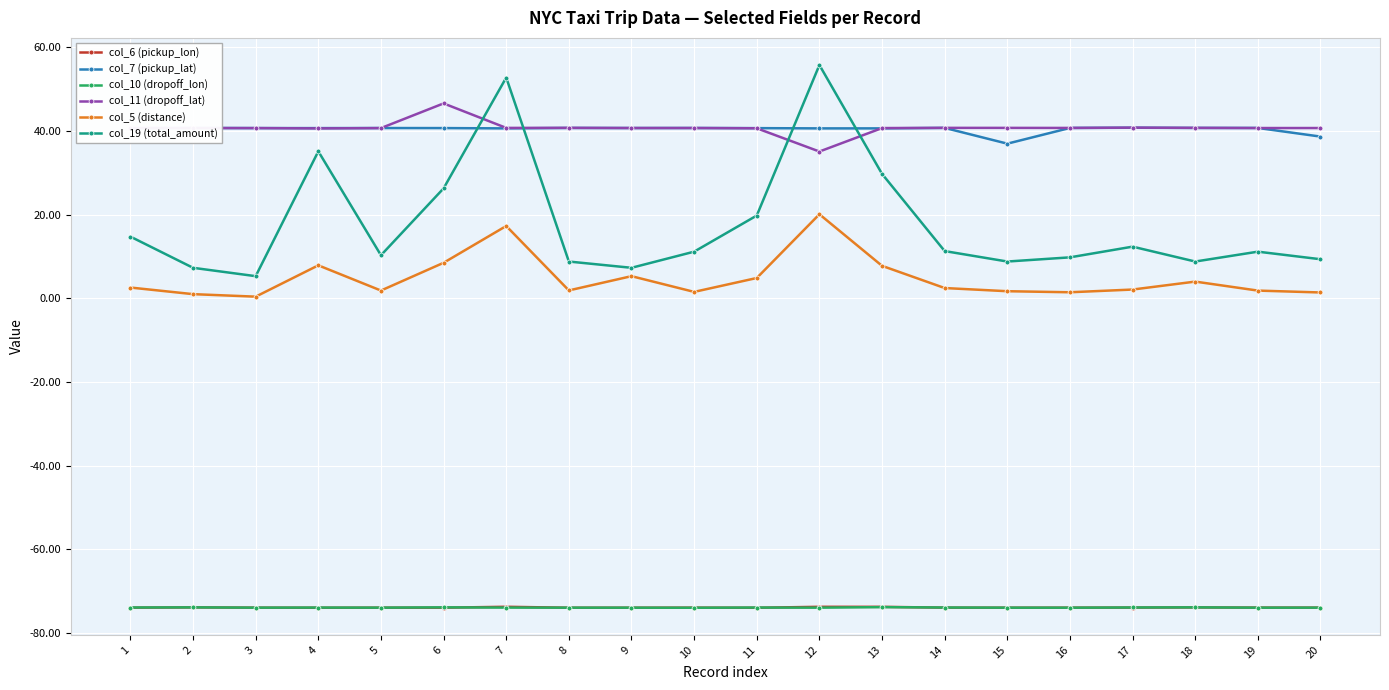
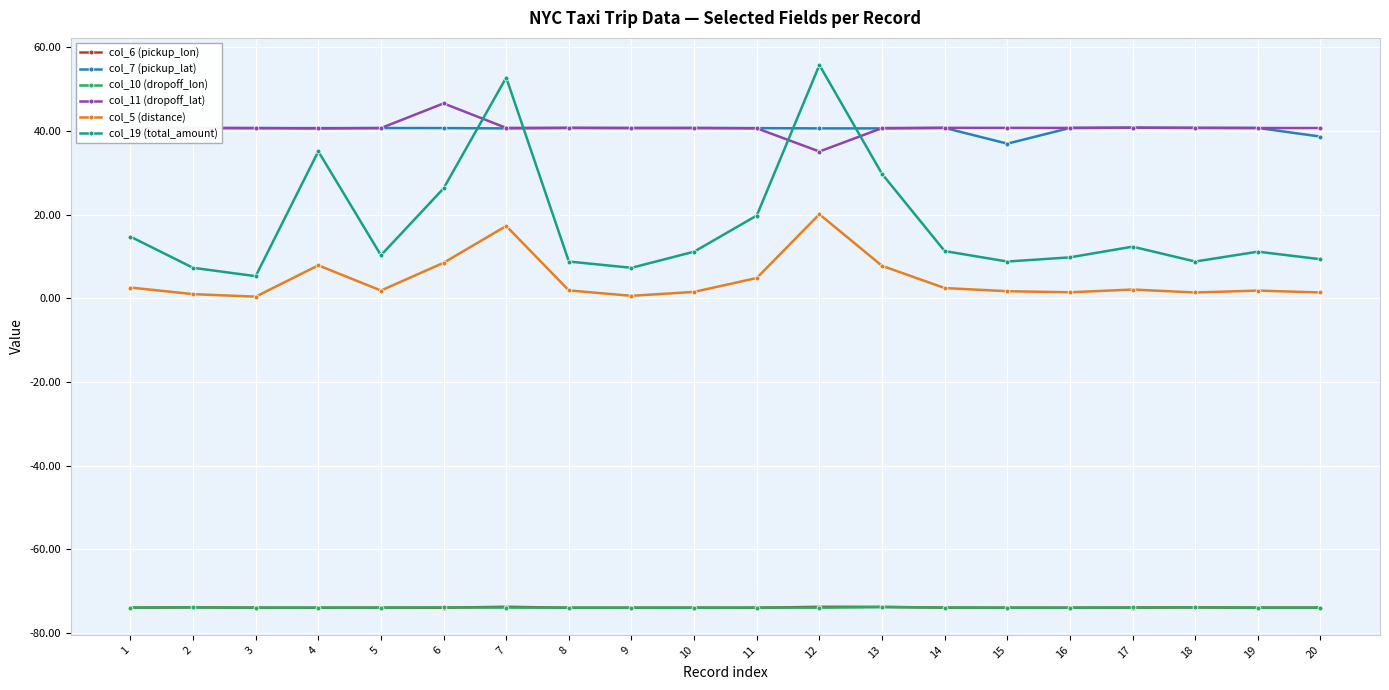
  {
    "col_7 (pickup_lat)": {
      "6": 41,
      "12": 41,
      "15": 37,
      "20": 39
    },
    "col_11 (dropoff_lat)": {
      "6": 47,
      "12": 35,
      "15": 41,
      "20": 41
    },
    "col_5 (distance)": {
      "1": 3,
      "2": 1,
      "3": 0,
      "4": 8,
      "5": 2,
      "6": 9,
      "7": 17,
      "8": 2,
-     "9": 5,
+     "9": 1,
      "10": 2,
      "11": 5,
      "12": 20,
      "13": 8,
      "14": 2,
      "15": 2,
      "16": 1,
      "17": 2,
-     "18": 4,
+     "18": 1,
      "19": 2,
      "20": 1
    }
  }
